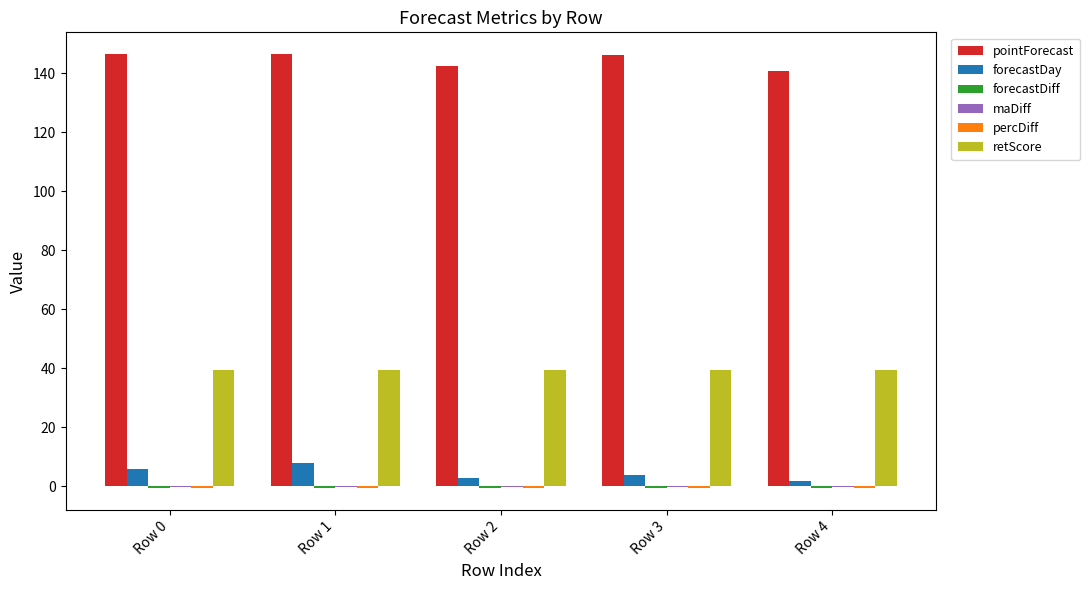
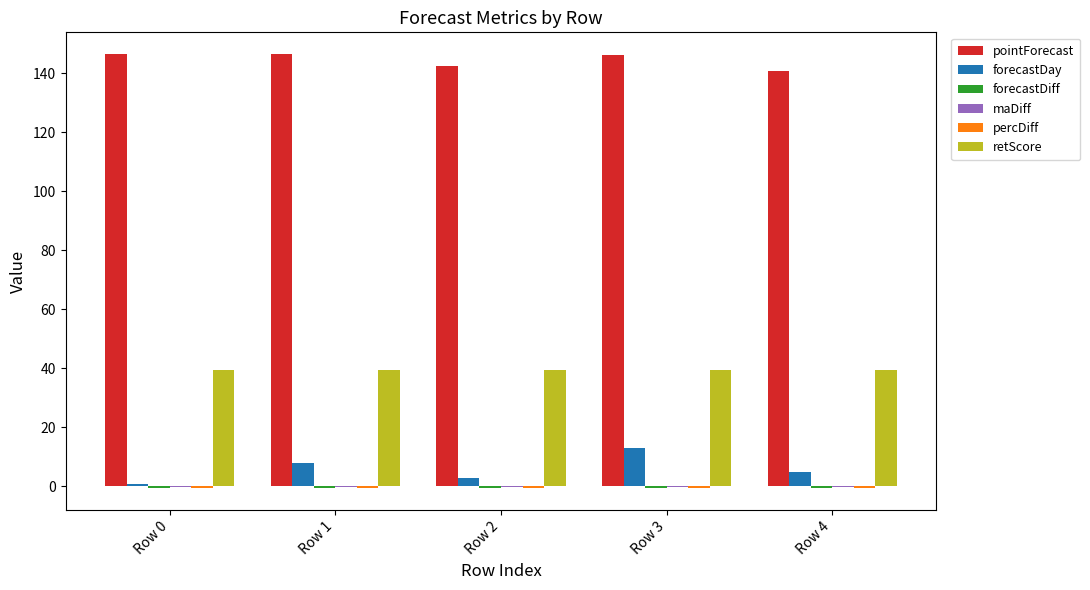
  {
    "pointForecast": {
      "Row 0": 146,
      "Row 1": 146,
      "Row 2": 142,
      "Row 3": 146,
      "Row 4": 141
    },
    "forecastDay": {
-     "Row 0": 6,
+     "Row 0": 1,
      "Row 1": 8,
      "Row 2": 3,
-     "Row 3": 4,
-     "Row 4": 2
+     "Row 3": 13,
+     "Row 4": 5
    },
    "retScore": {
      "Row 0": 40,
      "Row 1": 40,
      "Row 2": 40,
      "Row 3": 40,
      "Row 4": 40
    }
  }
